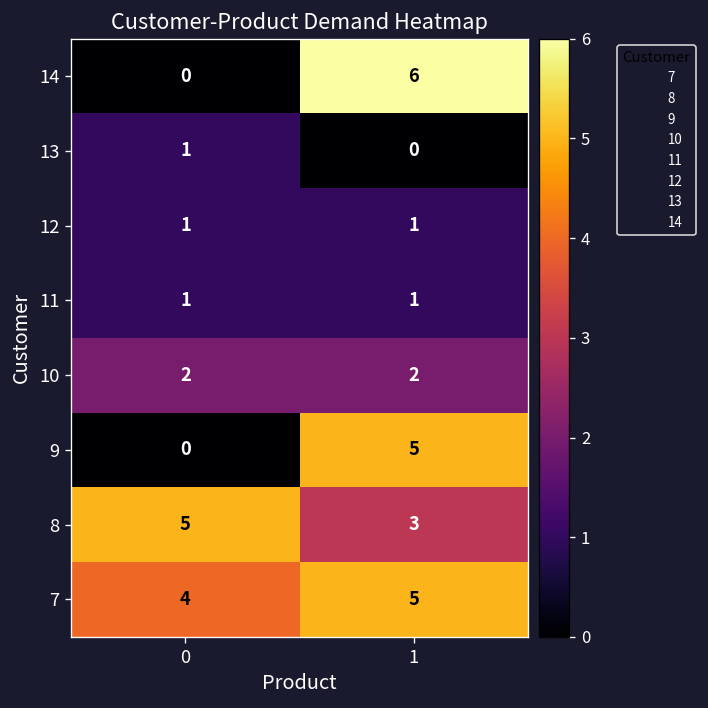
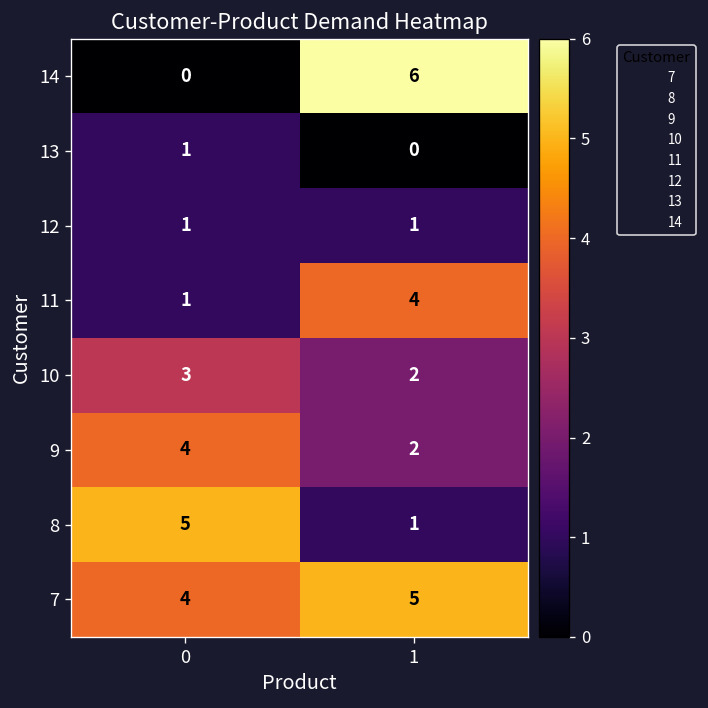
  {
    "14": {
      "0": 0,
      "1": 6
    },
    "13": {
      "0": 1,
      "1": 0
    },
    "12": {
      "0": 1,
      "1": 1
    },
    "11": {
      "0": 1,
-     "1": 1
+     "1": 4
    },
    "10": {
-     "0": 2,
+     "0": 3,
      "1": 2
    },
    "9": {
-     "0": 0,
-     "1": 5
+     "0": 4,
+     "1": 2
    },
    "8": {
      "0": 5,
-     "1": 3
+     "1": 1
    },
    "7": {
      "0": 4,
      "1": 5
    }
  }
